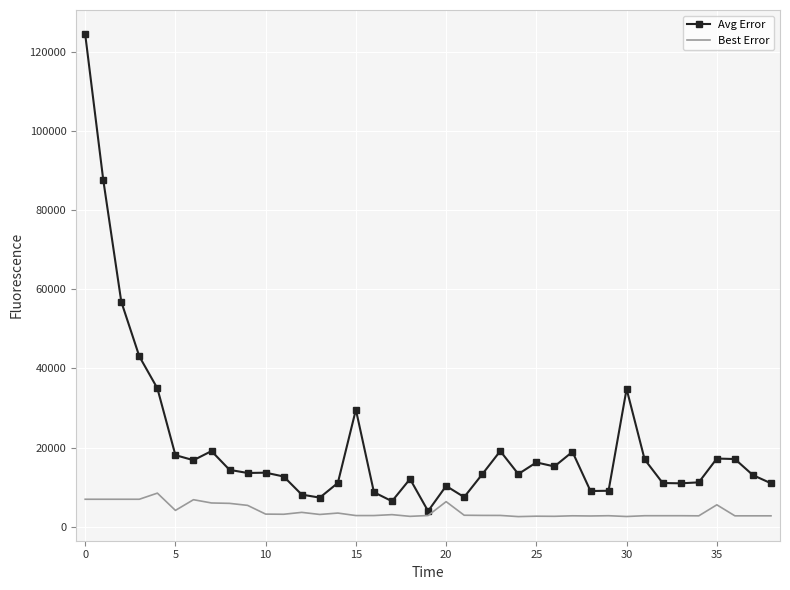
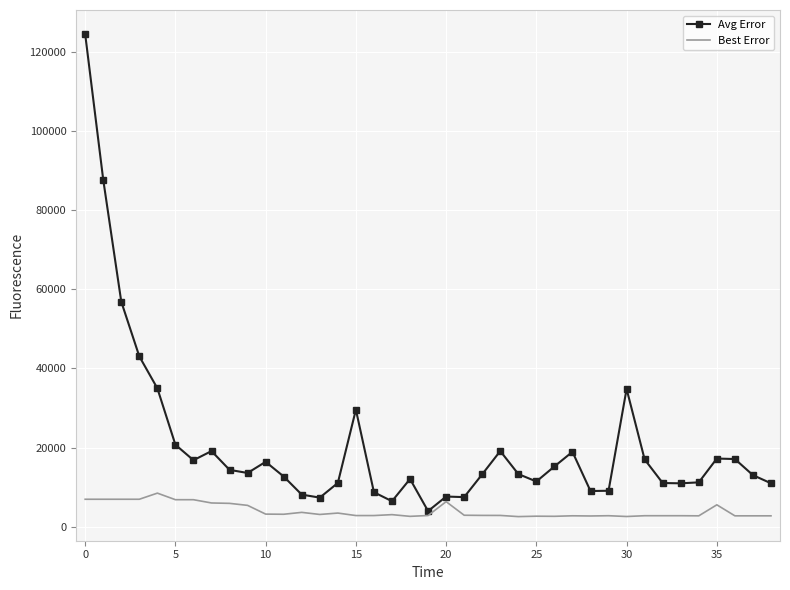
  {
    "Avg Error": {
      "0": 125000,
-     "5": 18000,
-     "10": 14000,
+     "5": 21000,
+     "10": 16000,
      "15": 30000,
-     "20": 10000,
-     "25": 16000,
+     "20": 8000,
+     "25": 11000,
      "30": 35000,
      "35": 17000
    },
    "Best Error": {
      "0": 7000,
-     "5": 4000,
+     "5": 7000,
      "10": 3000,
      "15": 3000,
      "20": 6000,
      "25": 3000,
      "30": 3000,
      "35": 6000
    }
  }
